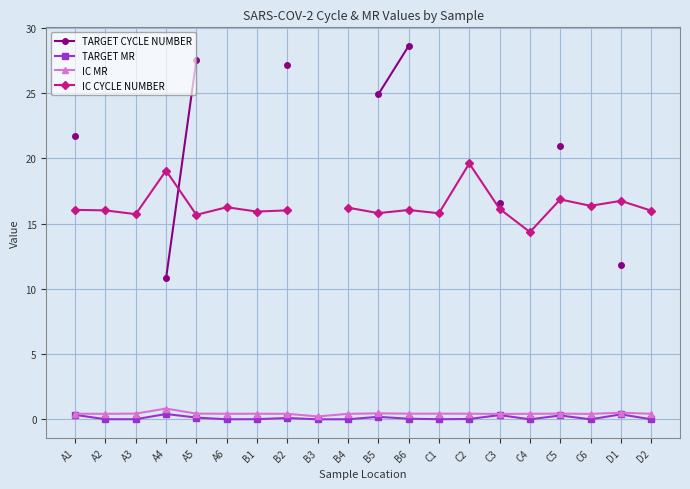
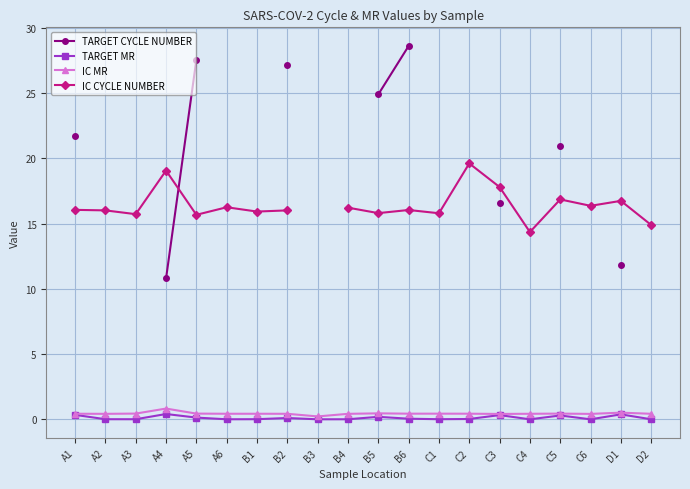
  {
    "TARGET CYCLE NUMBER": {
      "A1": 21.7,
      "A4": 10.8,
      "A5": 27.6,
      "B2": 27.2,
      "B5": 24.9,
      "B6": 28.6,
      "C3": 16.6,
      "C5": 20.9,
      "D1": 11.8
    },
    "TARGET MR": {
      "A2": 0.0,
      "A3": 0.0,
      "A4": 0.4,
      "A5": 0.1,
      "A6": 0.0,
      "B1": 0.0,
      "B2": 0.1,
      "B3": 0.0,
      "B4": 0.0,
      "B5": 0.2,
      "B6": 0.1,
      "C1": 0.0,
      "C2": 0.0,
      "C4": 0.0,
      "C6": 0.0,
      "D2": 0.0
    },
    "IC MR": {
      "A2": 0.4,
      "A3": 0.4,
      "A4": 0.8,
      "A5": 0.4,
      "A6": 0.4,
      "B1": 0.4,
      "B2": 0.4,
      "B3": 0.2,
      "B4": 0.4,
      "B5": 0.5,
      "B6": 0.4,
      "C1": 0.4,
      "C2": 0.4,
      "C4": 0.4,
      "C6": 0.4,
      "D2": 0.4
    },
    "IC CYCLE NUMBER": {
      "A1": 16.1,
      "A2": 16.0,
      "A3": 15.7,
      "A4": 19.1,
      "A5": 15.7,
      "A6": 16.3,
      "B1": 15.9,
      "B2": 16.0,
      "B4": 16.2,
      "B5": 15.8,
      "B6": 16.1,
      "C1": 15.8,
      "C2": 19.6,
-     "C3": 16.1,
+     "C3": 17.8,
      "C4": 14.4,
      "C5": 16.9,
      "C6": 16.4,
      "D1": 16.8,
-     "D2": 16.0
+     "D2": 14.9
    }
  }
